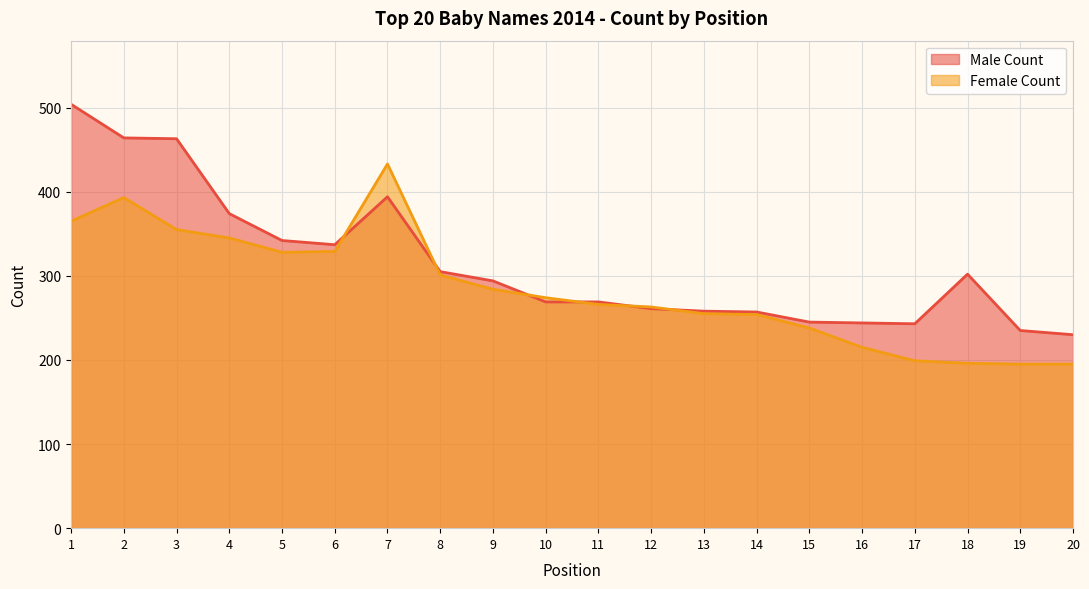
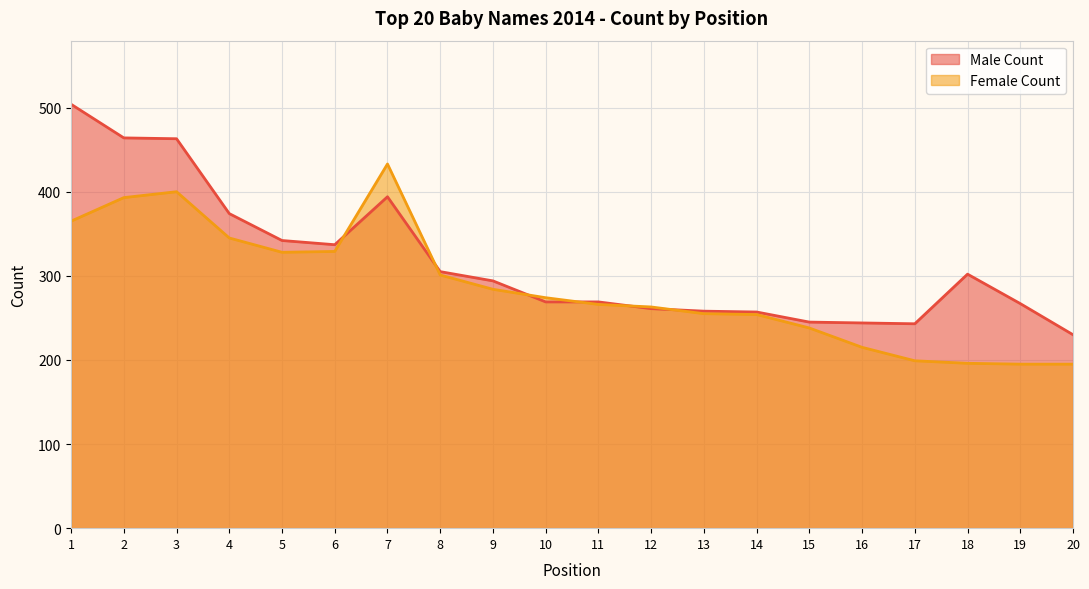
  {
    "Male Count": {
      "1": 500,
      "2": 460,
      "3": 460,
      "4": 370,
      "5": 340,
      "6": 340,
      "7": 390,
      "8": 310,
      "9": 290,
      "10": 270,
      "15": 250,
      "16": 240,
      "17": 240,
      "18": 300,
-     "19": 240,
+     "19": 270,
      "20": 230
    },
    "Female Count": {
      "1": 370,
      "2": 390,
-     "3": 360,
+     "3": 400,
      "4": 350,
      "5": 330,
      "6": 330,
      "7": 430,
      "8": 300,
      "9": 280,
      "10": 270,
      "15": 240,
      "16": 220,
      "17": 200,
      "18": 200,
      "19": 200,
      "20": 200
    }
  }
